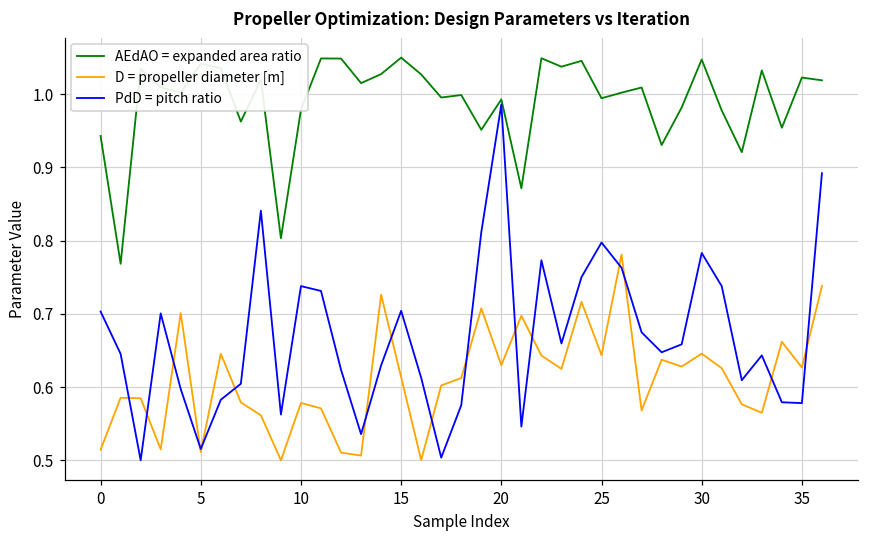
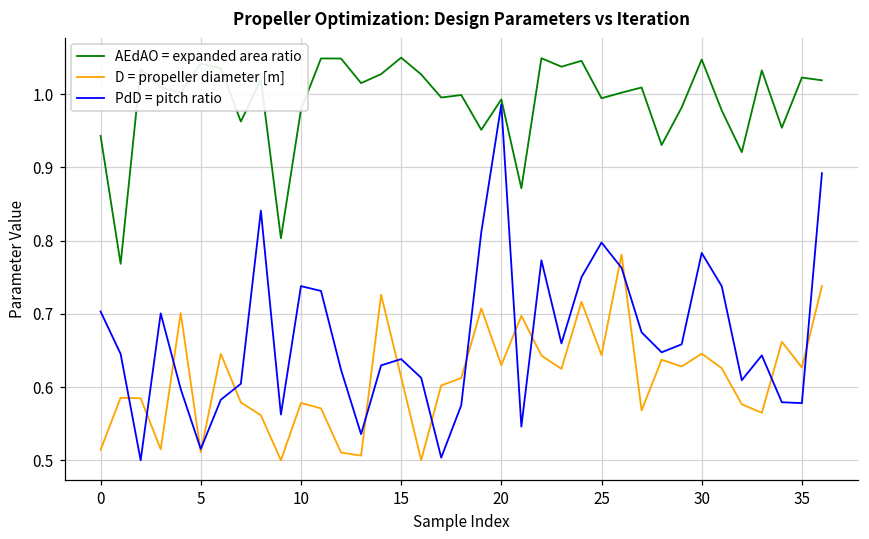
  {
    "AEdAO = expanded area ratio": {
      "0": 0.94,
      "15": 1.05,
      "20": 0.99,
      "25": 0.99,
      "30": 1.05,
      "35": 1.02
    },
    "D = propeller diameter [m]": {
      "0": 0.51,
      "5": 0.51,
      "10": 0.58,
      "15": 0.61,
      "20": 0.63,
      "25": 0.64,
      "30": 0.65,
      "35": 0.63
    },
    "PdD = pitch ratio": {
      "0": 0.70,
      "5": 0.52,
      "10": 0.74,
-     "15": 0.70,
+     "15": 0.64,
      "20": 0.99,
      "25": 0.80,
      "30": 0.78,
      "35": 0.58
    }
  }
